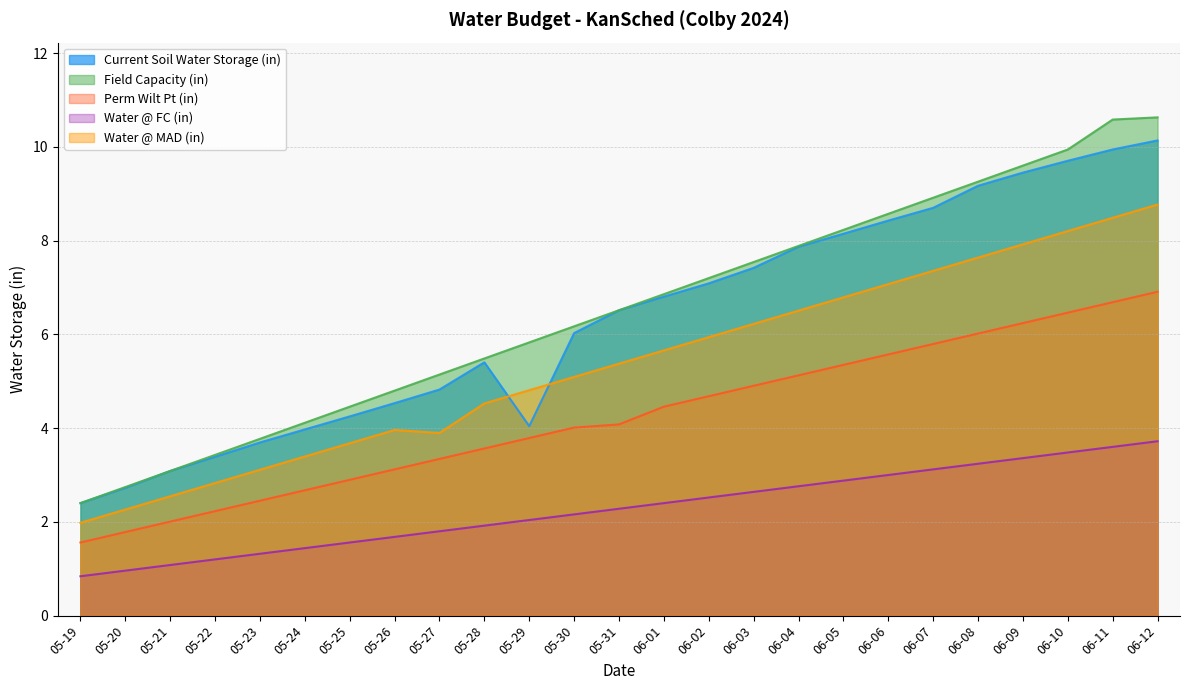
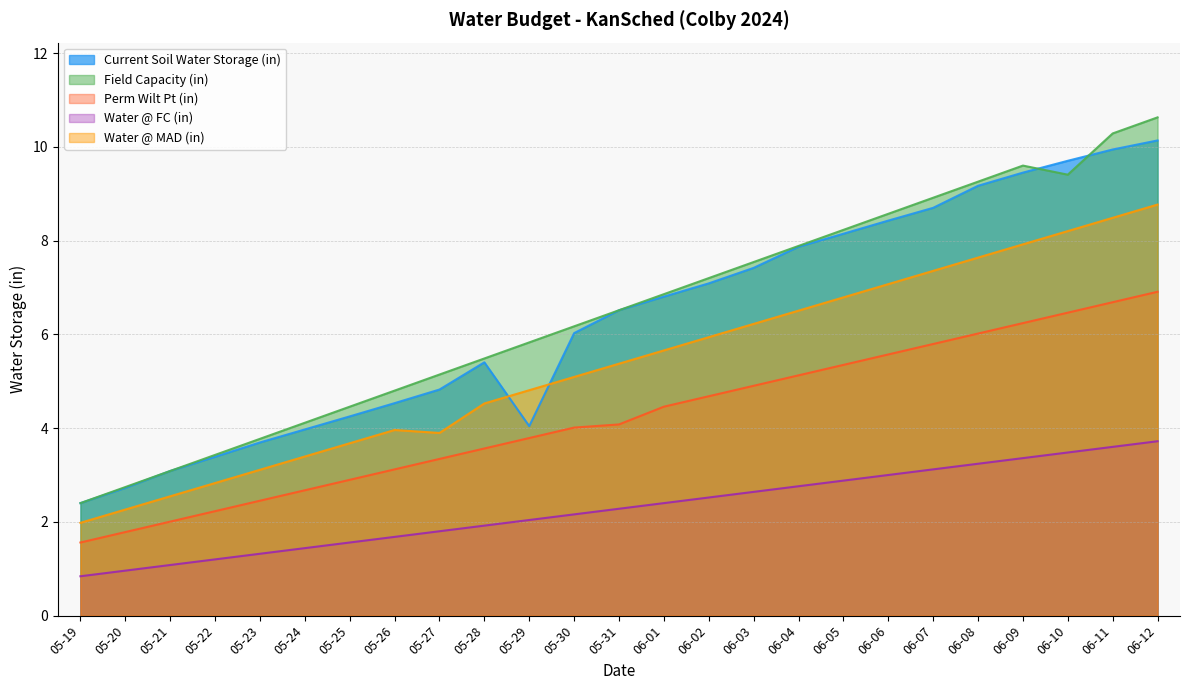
  {
    "Current Soil Water Storage (in)": {
      "05-23": 3.7,
      "05-24": 4.0,
      "05-25": 4.2,
      "05-26": 4.5,
      "05-27": 4.8,
      "05-28": 5.4,
      "05-29": 4.0,
      "05-30": 6.0,
      "06-02": 7.1,
      "06-03": 7.4,
      "06-05": 8.1,
      "06-06": 8.4,
      "06-07": 8.7,
      "06-08": 9.2,
      "06-09": 9.4,
      "06-10": 9.7,
      "06-11": 9.9,
      "06-12": 10.1
    },
    "Field Capacity (in)": {
      "05-23": 3.8,
      "05-24": 4.1,
      "05-25": 4.5,
      "05-26": 4.8,
      "05-27": 5.1,
      "05-28": 5.5,
      "05-29": 5.8,
      "05-30": 6.2,
      "06-02": 7.2,
      "06-03": 7.5,
      "06-05": 8.2,
      "06-06": 8.6,
      "06-07": 8.9,
      "06-08": 9.3,
      "06-09": 9.6,
-     "06-10": 9.9,
-     "06-11": 10.6,
+     "06-10": 9.4,
+     "06-11": 10.3,
      "06-12": 10.6
    },
    "Water @ FC (in)": {
      "05-19": 0.8,
      "05-20": 1.0,
      "05-21": 1.1,
      "05-22": 1.2,
      "05-23": 1.3,
      "05-24": 1.4,
      "05-25": 1.6,
      "05-26": 1.7,
      "05-27": 1.8,
      "05-28": 1.9,
      "05-29": 2.0,
      "05-30": 2.2,
      "05-31": 2.3,
      "06-01": 2.4,
      "06-02": 2.5,
      "06-03": 2.6,
      "06-04": 2.8,
      "06-05": 2.9,
      "06-06": 3.0,
      "06-07": 3.1,
      "06-08": 3.2,
      "06-09": 3.4,
      "06-10": 3.5,
      "06-11": 3.6,
      "06-12": 3.7
    }
  }
